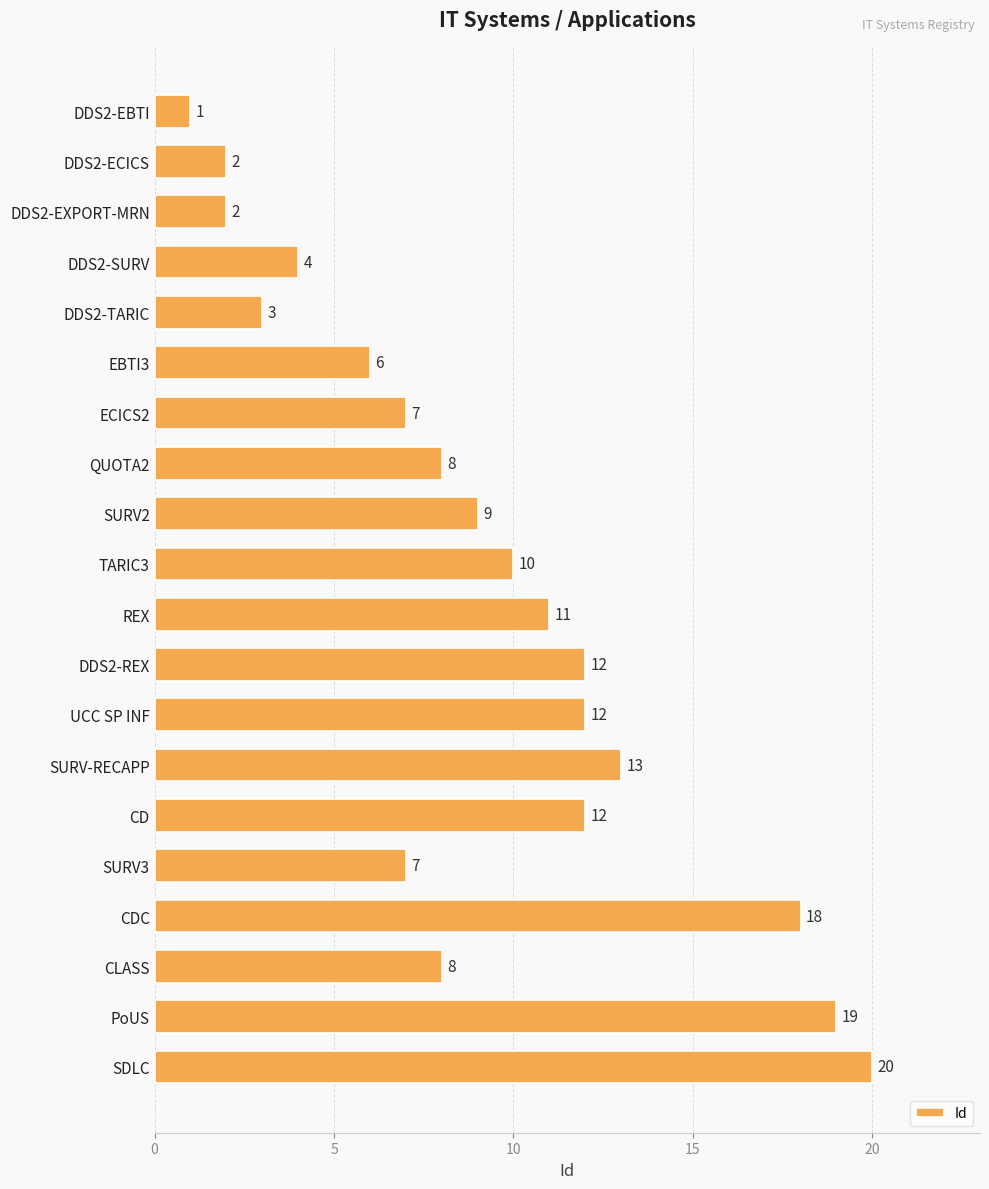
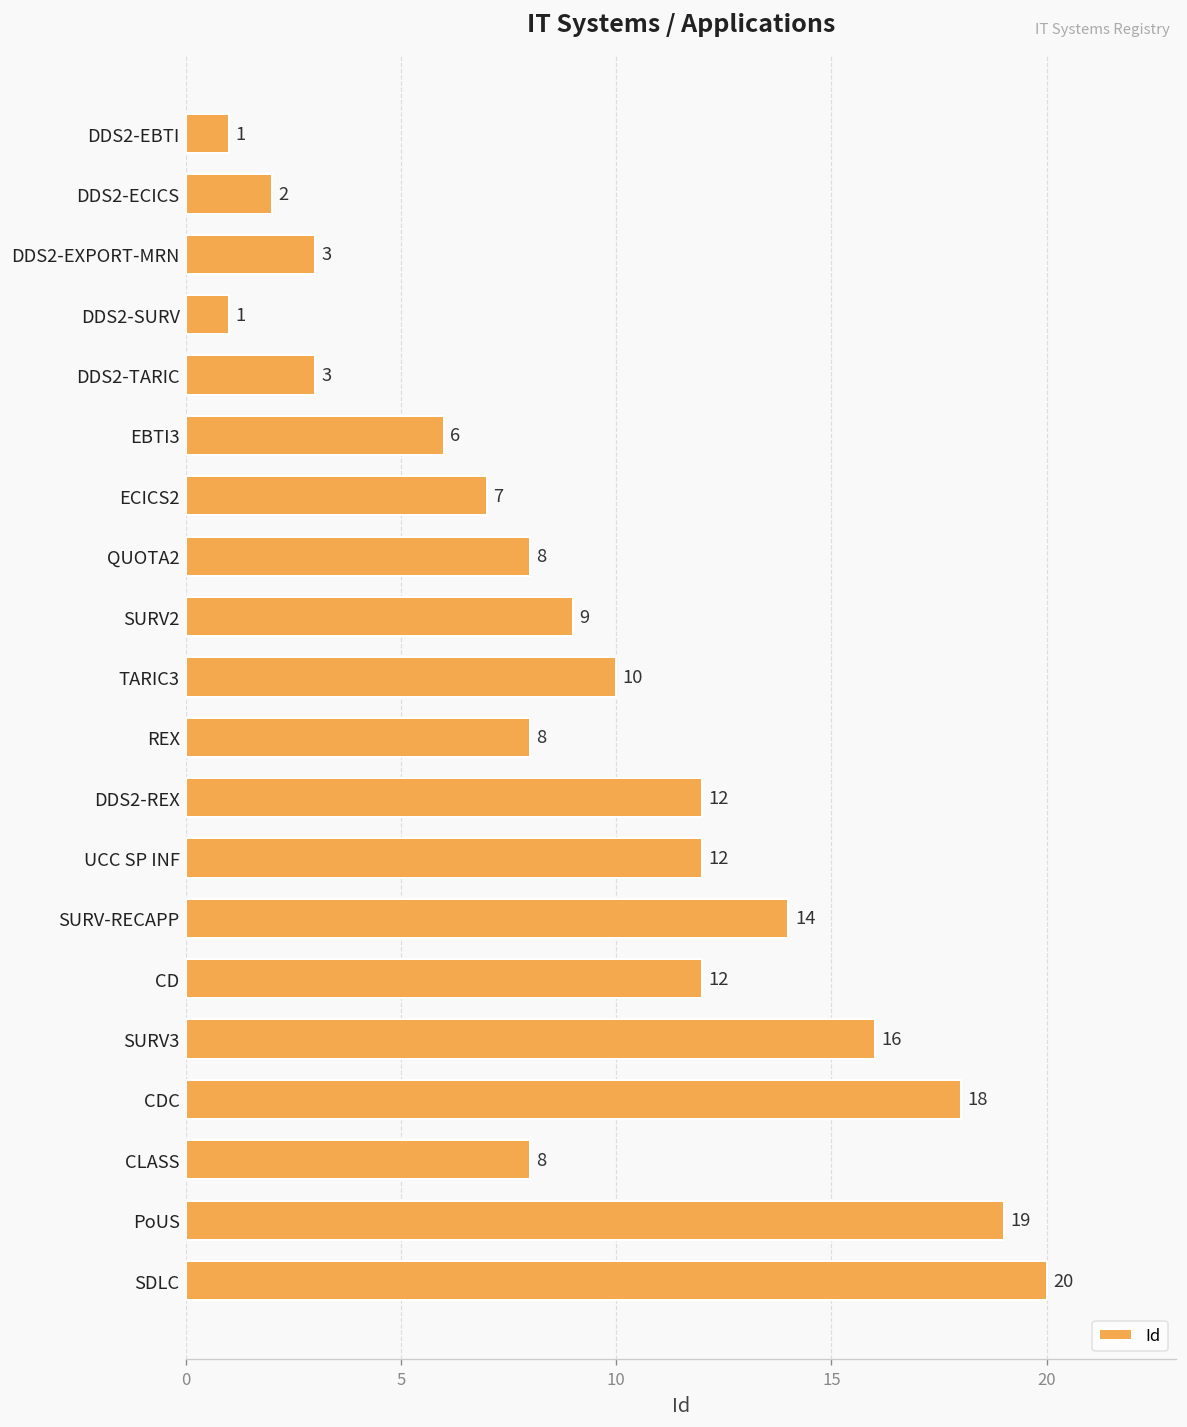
  {
    "DDS2-EBTI": 1,
    "DDS2-ECICS": 2,
-   "DDS2-EXPORT-MRN": 2,
-   "DDS2-SURV": 4,
+   "DDS2-EXPORT-MRN": 3,
+   "DDS2-SURV": 1,
    "DDS2-TARIC": 3,
    "EBTI3": 6,
    "ECICS2": 7,
    "QUOTA2": 8,
    "SURV2": 9,
    "TARIC3": 10,
-   "REX": 11,
+   "REX": 8,
    "DDS2-REX": 12,
    "UCC SP INF": 12,
-   "SURV-RECAPP": 13,
+   "SURV-RECAPP": 14,
    "CD": 12,
-   "SURV3": 7,
+   "SURV3": 16,
    "CDC": 18,
    "CLASS": 8,
    "PoUS": 19,
    "SDLC": 20
  }
